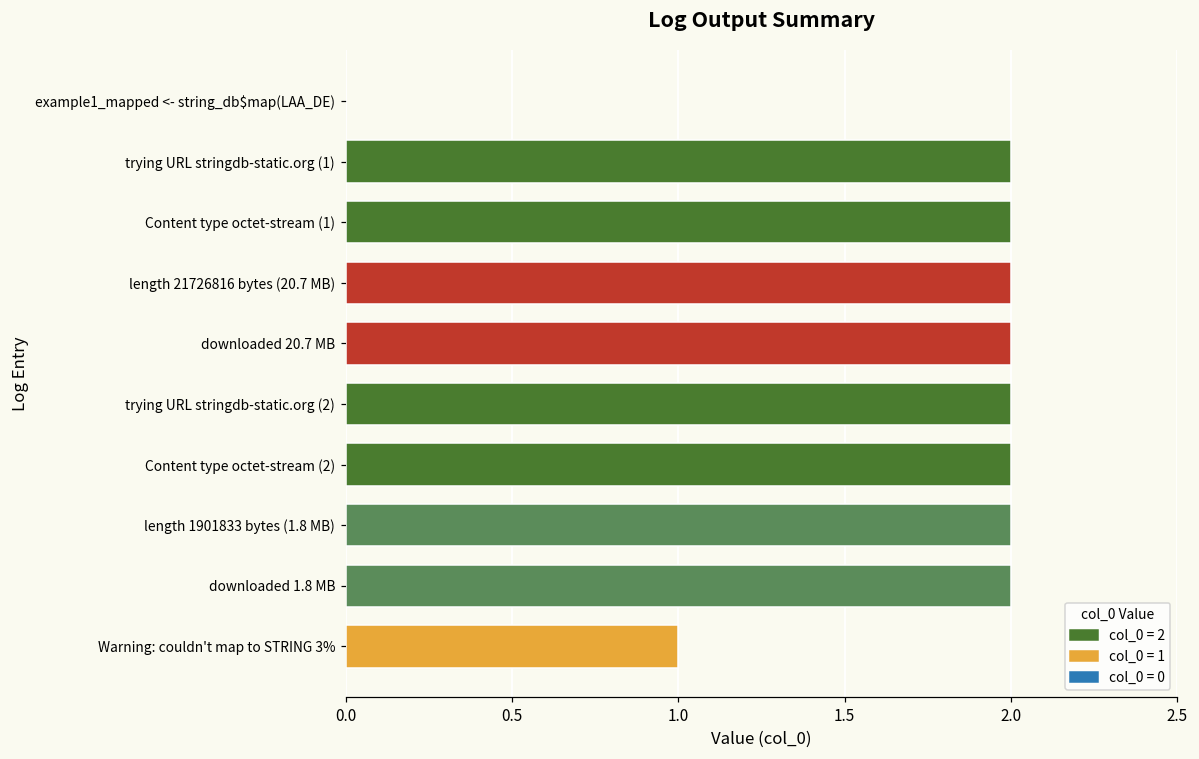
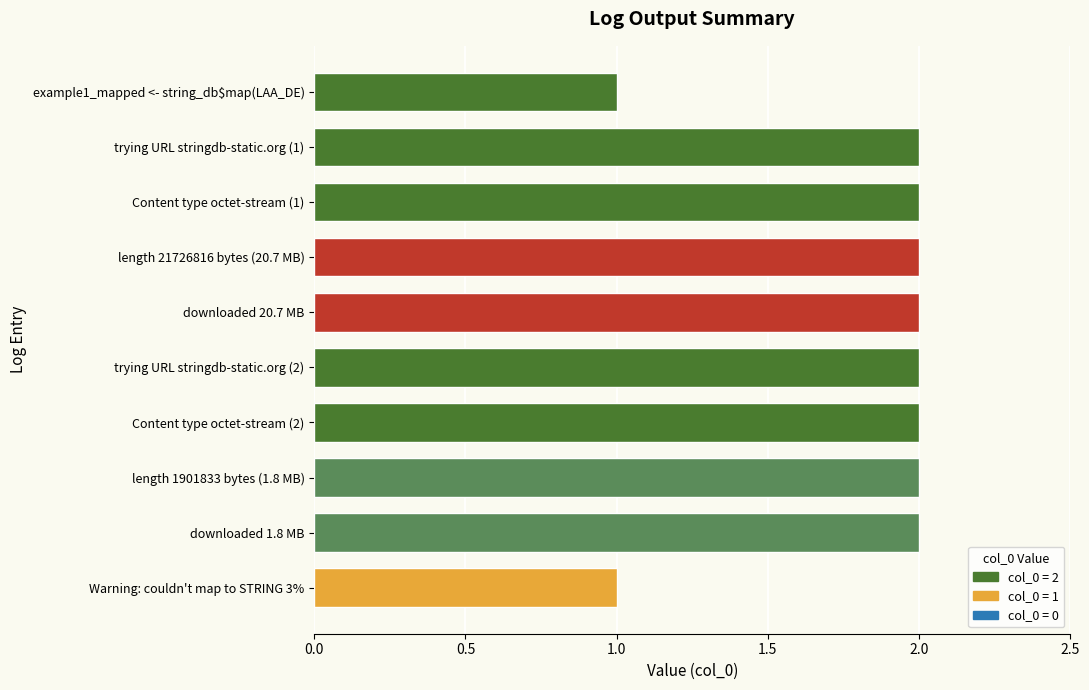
  {
-   "example1_mapped <- string_db$map(LAA_DE)": 0,
+   "example1_mapped <- string_db$map(LAA_DE)": 1,
    "trying URL stringdb-static.org (1)": 2,
    "Content type octet-stream (1)": 2,
    "length 21726816 bytes (20.7 MB)": 2,
    "downloaded 20.7 MB": 2,
    "trying URL stringdb-static.org (2)": 2,
    "Content type octet-stream (2)": 2,
    "length 1901833 bytes (1.8 MB)": 2,
    "downloaded 1.8 MB": 2,
    "Warning: couldn't map to STRING 3%": 1
  }
